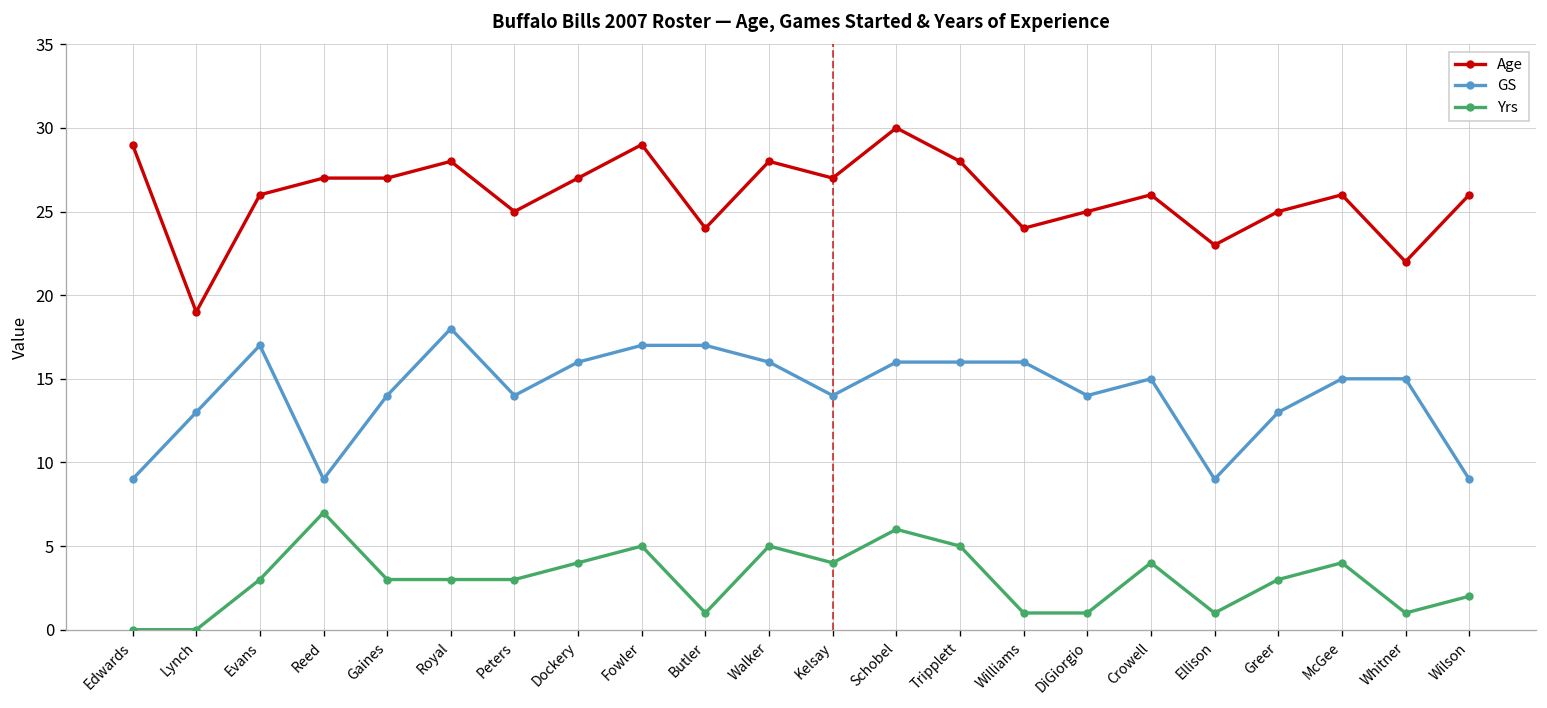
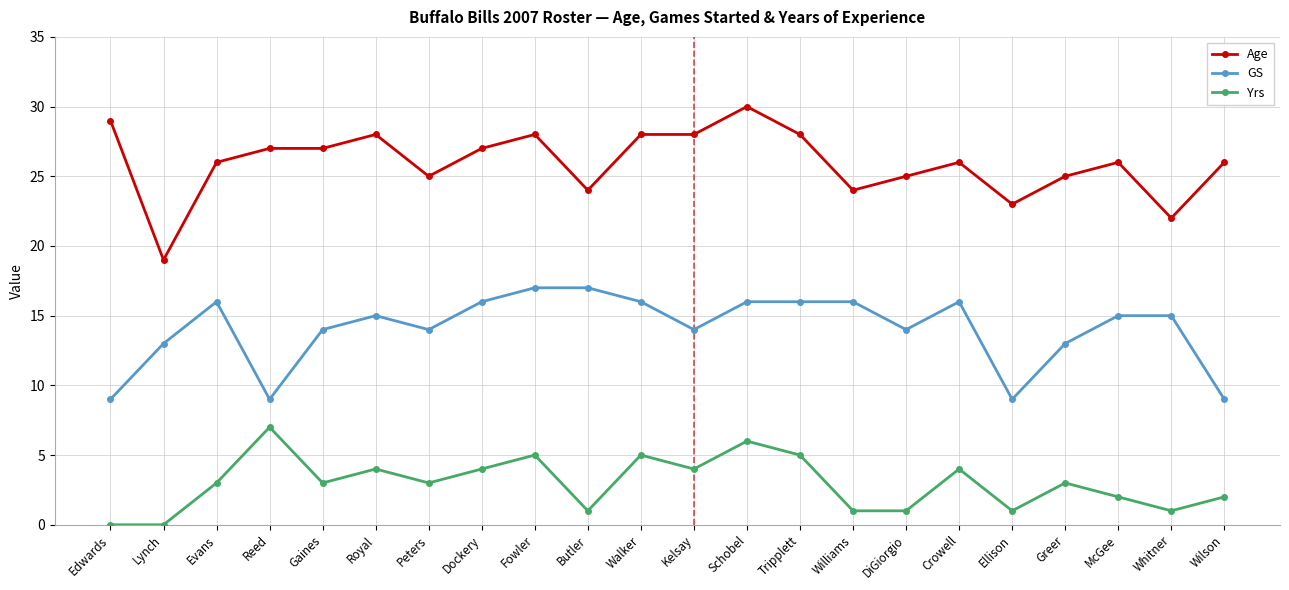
  {
    "Age": {
      "Edwards": 29,
      "Lynch": 19,
      "Evans": 26,
      "Reed": 27,
      "Gaines": 27,
      "Royal": 28,
      "Peters": 25,
      "Dockery": 27,
-     "Fowler": 29,
+     "Fowler": 28,
      "Butler": 24,
      "Walker": 28,
-     "Kelsay": 27,
+     "Kelsay": 28,
      "Schobel": 30,
      "Tripplett": 28,
      "Williams": 24,
      "DiGiorgio": 25,
      "Crowell": 26,
      "Ellison": 23,
      "Greer": 25,
      "McGee": 26,
      "Whitner": 22,
      "Wilson": 26
    },
    "GS": {
      "Edwards": 9,
      "Lynch": 13,
-     "Evans": 17,
+     "Evans": 16,
      "Reed": 9,
      "Gaines": 14,
-     "Royal": 18,
+     "Royal": 15,
      "Peters": 14,
      "Dockery": 16,
      "Fowler": 17,
      "Butler": 17,
      "Walker": 16,
      "Kelsay": 14,
      "Schobel": 16,
      "Tripplett": 16,
      "Williams": 16,
      "DiGiorgio": 14,
-     "Crowell": 15,
+     "Crowell": 16,
      "Ellison": 9,
      "Greer": 13,
      "McGee": 15,
      "Whitner": 15,
      "Wilson": 9
    },
    "Yrs": {
      "Edwards": 0,
      "Lynch": 0,
      "Evans": 3,
      "Reed": 7,
      "Gaines": 3,
-     "Royal": 3,
+     "Royal": 4,
      "Peters": 3,
      "Dockery": 4,
      "Fowler": 5,
      "Butler": 1,
      "Walker": 5,
      "Kelsay": 4,
      "Schobel": 6,
      "Tripplett": 5,
      "Williams": 1,
      "DiGiorgio": 1,
      "Crowell": 4,
      "Ellison": 1,
      "Greer": 3,
-     "McGee": 4,
+     "McGee": 2,
      "Whitner": 1,
      "Wilson": 2
    }
  }
